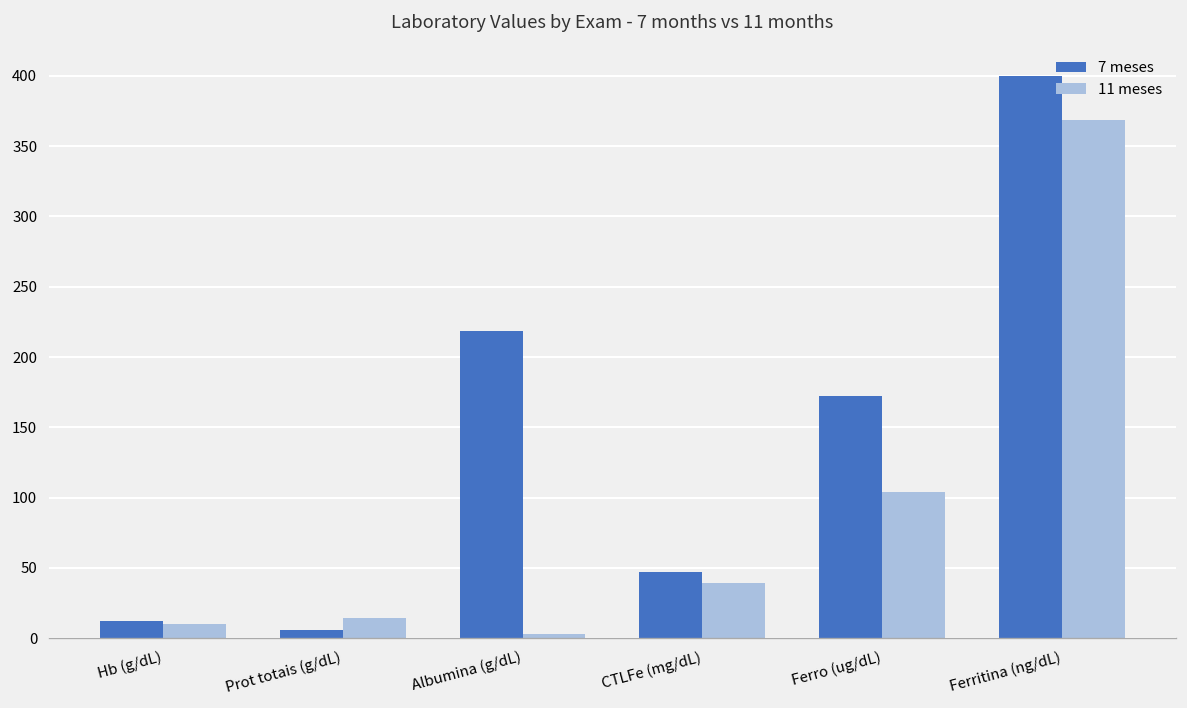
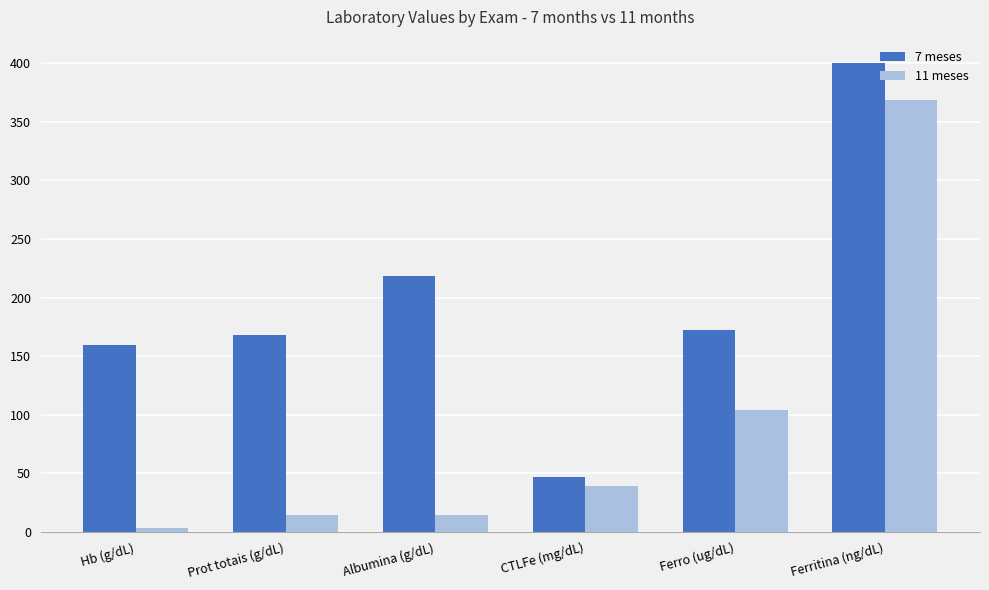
  {
    "7 meses": {
-     "Hb (g/dL)": 12,
-     "Prot totais (g/dL)": 6,
+     "Hb (g/dL)": 159,
+     "Prot totais (g/dL)": 168,
      "Albumina (g/dL)": 218,
      "CTLFe (mg/dL)": 47,
      "Ferro (ug/dL)": 172,
      "Ferritina (ng/dL)": 400
    },
    "11 meses": {
-     "Hb (g/dL)": 10,
+     "Hb (g/dL)": 4,
      "Prot totais (g/dL)": 15,
-     "Albumina (g/dL)": 3,
+     "Albumina (g/dL)": 15,
      "CTLFe (mg/dL)": 40,
      "Ferro (ug/dL)": 104,
      "Ferritina (ng/dL)": 369
    }
  }
